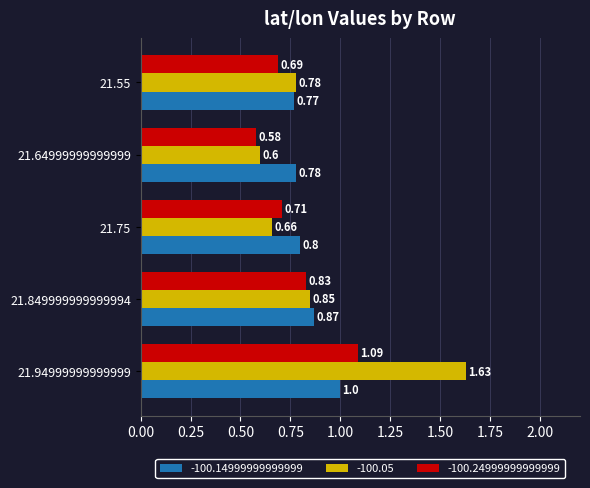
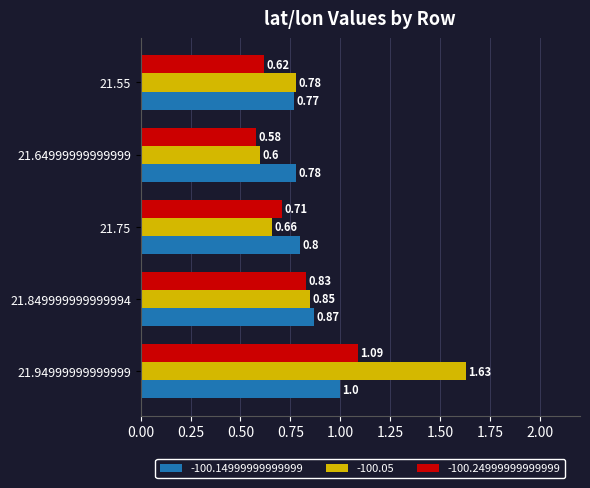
  {
    "-100.14999999999999": {
      "21.55": 0.77,
      "21.64999999999999": 0.78,
      "21.75": 0.8,
      "21.849999999999994": 0.87,
      "21.94999999999999": 1.0
    },
    "-100.05": {
      "21.55": 0.78,
      "21.64999999999999": 0.6,
      "21.75": 0.66,
      "21.849999999999994": 0.85,
      "21.94999999999999": 1.63
    },
    "-100.24999999999999": {
-     "21.55": 0.69,
+     "21.55": 0.62,
      "21.64999999999999": 0.58,
      "21.75": 0.71,
      "21.849999999999994": 0.83,
      "21.94999999999999": 1.09
    }
  }
